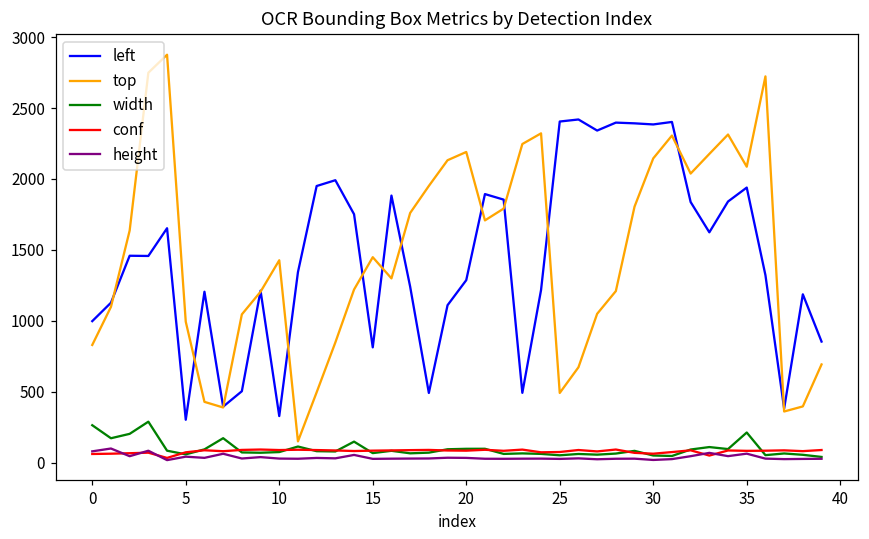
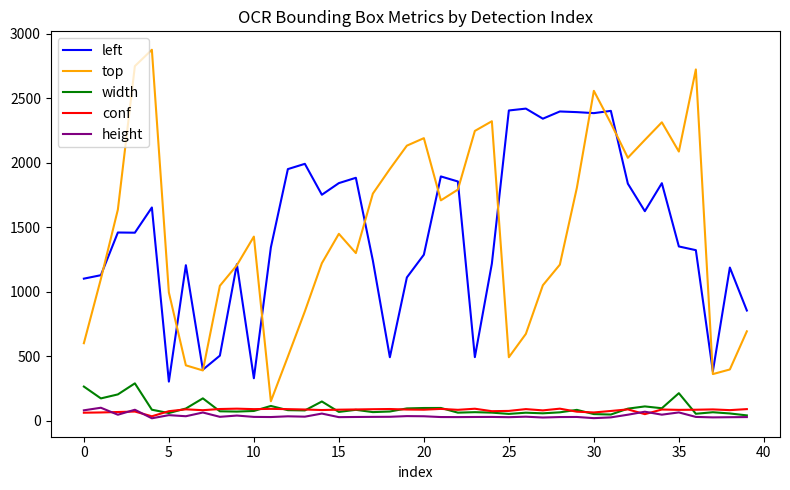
  {
    "left": {
-     "0": 1000,
+     "0": 1100,
      "5": 300,
      "10": 330,
-     "15": 810,
+     "15": 1840,
      "20": 1290,
      "25": 2400,
      "30": 2380,
-     "35": 1940
+     "35": 1350
    },
    "top": {
-     "0": 830,
+     "0": 600,
      "5": 990,
      "10": 1430,
      "15": 1450,
      "20": 2190,
      "25": 490,
-     "30": 2140,
+     "30": 2560,
      "35": 2090
    },
    "width": {
      "0": 260,
      "25": 50,
      "35": 210
    },
    "conf": {
      "25": 70
    },
    "height": {
      "10": 30,
      "15": 30,
      "20": 30,
      "25": 30,
      "30": 20
    }
  }
